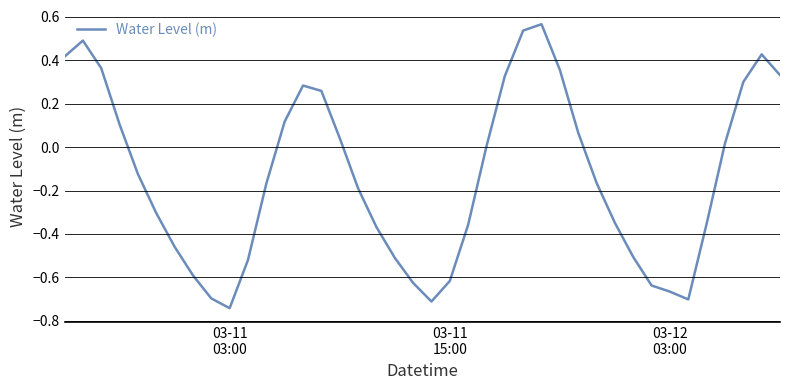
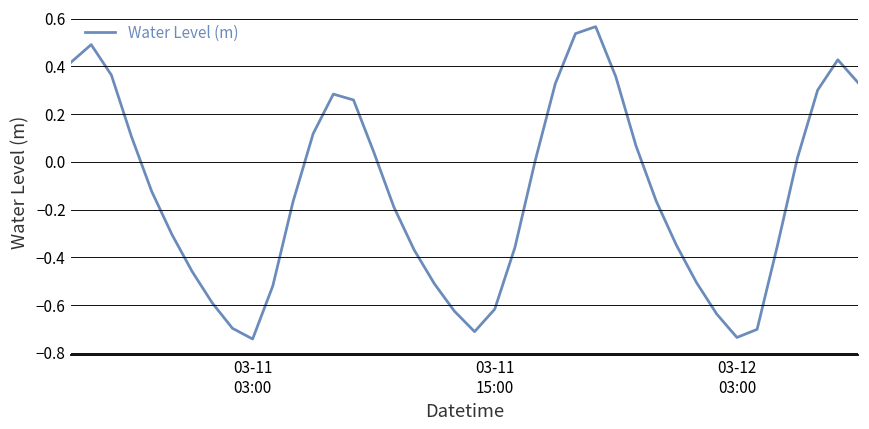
  {
    "03-11 03:00": -0.74,
    "03-11 15:00": -0.62,
-   "03-12 03:00": -0.67
+   "03-12 03:00": -0.74
  }
